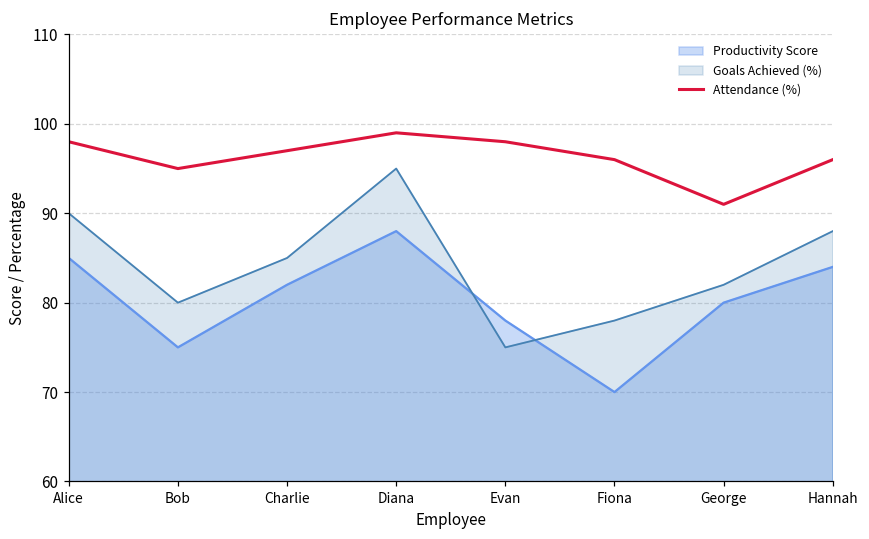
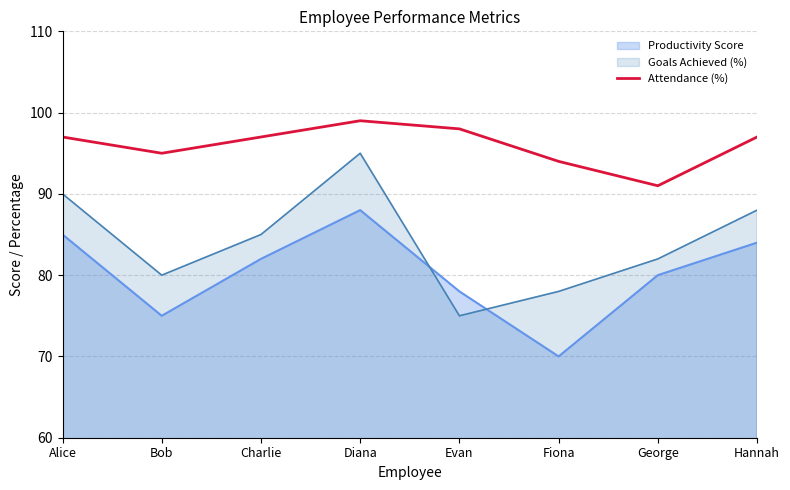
  {
    "Attendance (%)": {
-     "Alice": 98,
+     "Alice": 97,
      "Bob": 95,
      "Charlie": 97,
      "Diana": 99,
      "Evan": 98,
-     "Fiona": 96,
+     "Fiona": 94,
      "George": 91,
-     "Hannah": 96
+     "Hannah": 97
    }
  }
